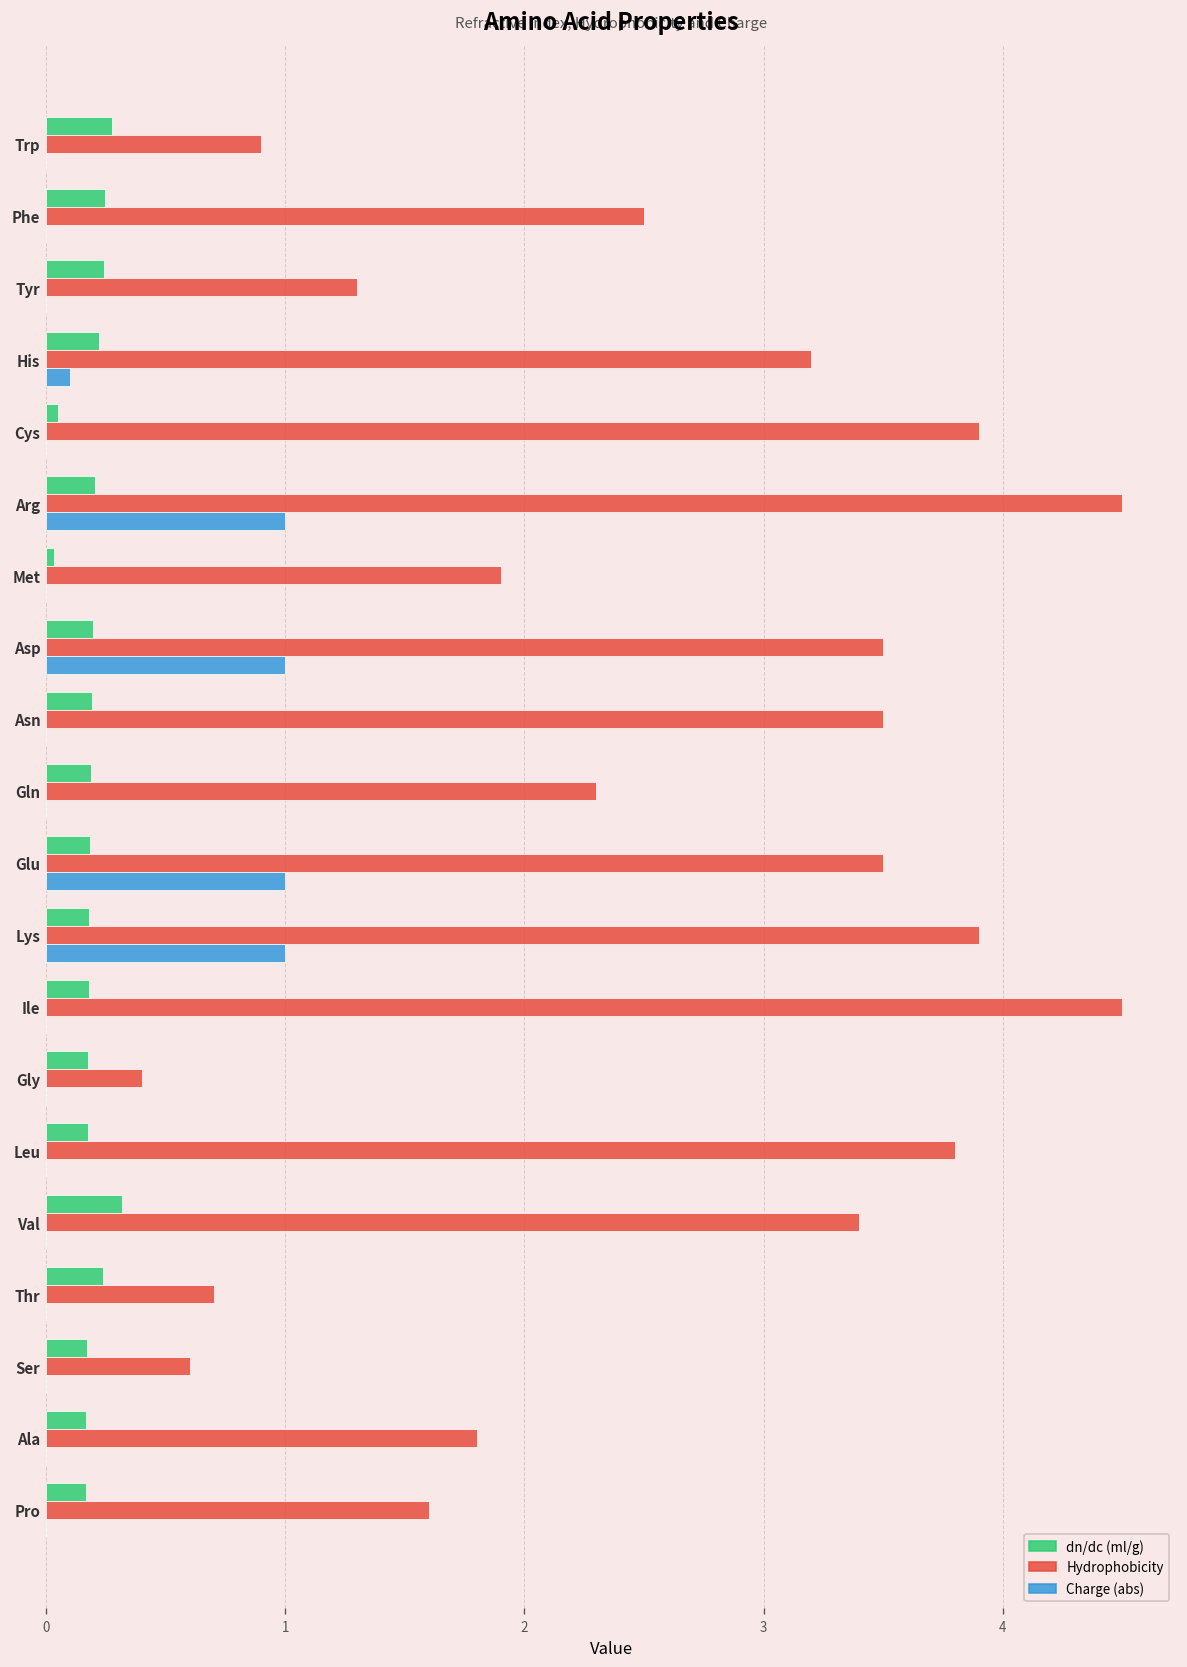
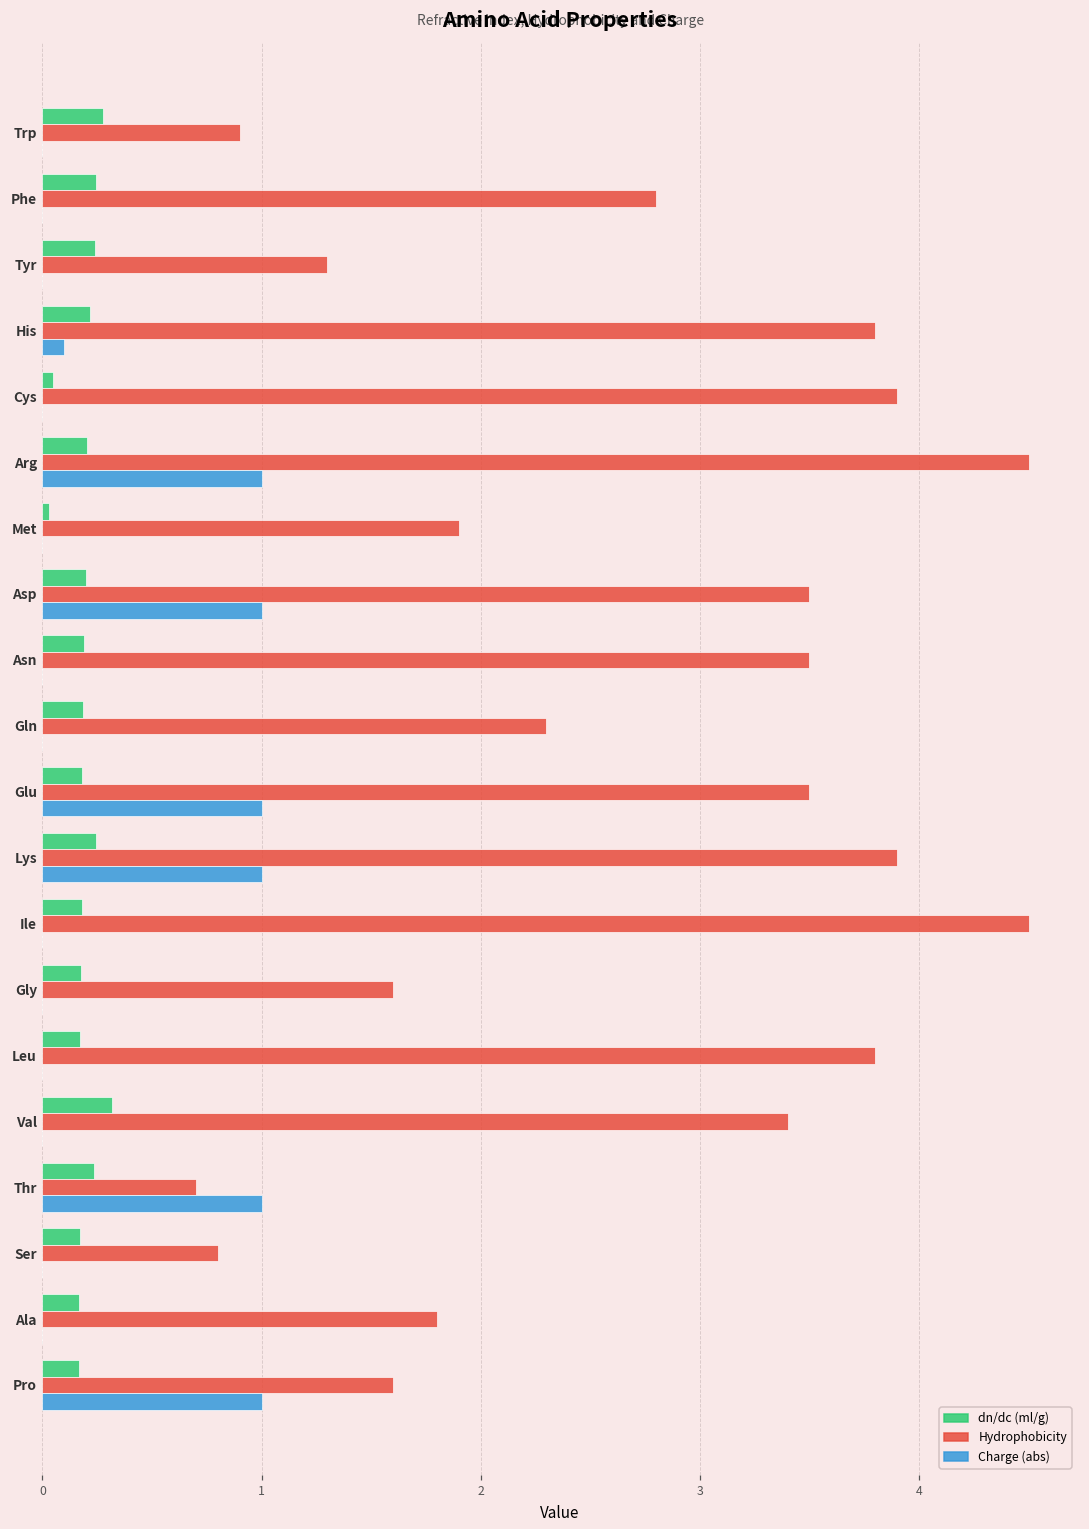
  {
    "dn/dc (ml/g)": {
      "Trp": 0.28,
      "Phe": 0.24,
      "Tyr": 0.24,
      "His": 0.22,
      "Cys": 0.05,
      "Arg": 0.21,
      "Met": 0.03,
      "Asp": 0.20,
      "Asn": 0.19,
      "Gln": 0.19,
      "Glu": 0.18,
-     "Lys": 0.18,
+     "Lys": 0.25,
      "Ile": 0.18,
      "Gly": 0.18,
      "Leu": 0.17,
      "Val": 0.32,
      "Thr": 0.24,
      "Ser": 0.17,
      "Ala": 0.17,
      "Pro": 0.17
    },
    "Hydrophobicity": {
      "Trp": 0.9,
-     "Phe": 2.5,
+     "Phe": 2.8,
      "Tyr": 1.3,
-     "His": 3.2,
+     "His": 3.8,
      "Cys": 3.9,
      "Arg": 4.5,
      "Met": 1.9,
      "Asp": 3.5,
      "Asn": 3.5,
      "Gln": 2.3,
      "Glu": 3.5,
      "Lys": 3.9,
      "Ile": 4.5,
-     "Gly": 0.4,
+     "Gly": 1.6,
      "Leu": 3.8,
      "Val": 3.4,
      "Thr": 0.7,
-     "Ser": 0.6,
+     "Ser": 0.8,
      "Ala": 1.8,
      "Pro": 1.6
    },
    "Charge (abs)": {
      "Trp": 0,
      "Phe": 0,
      "Tyr": 0,
      "His": 0.10,
      "Cys": 0,
      "Arg": 1,
      "Met": 0,
      "Asp": 1,
      "Asn": 0,
      "Gln": 0,
      "Glu": 1,
      "Lys": 1,
      "Ile": 0,
      "Gly": 0,
      "Leu": 0,
      "Val": 0,
-     "Thr": 0,
+     "Thr": 1,
      "Ser": 0,
      "Ala": 0,
-     "Pro": 0
+     "Pro": 1
    }
  }
